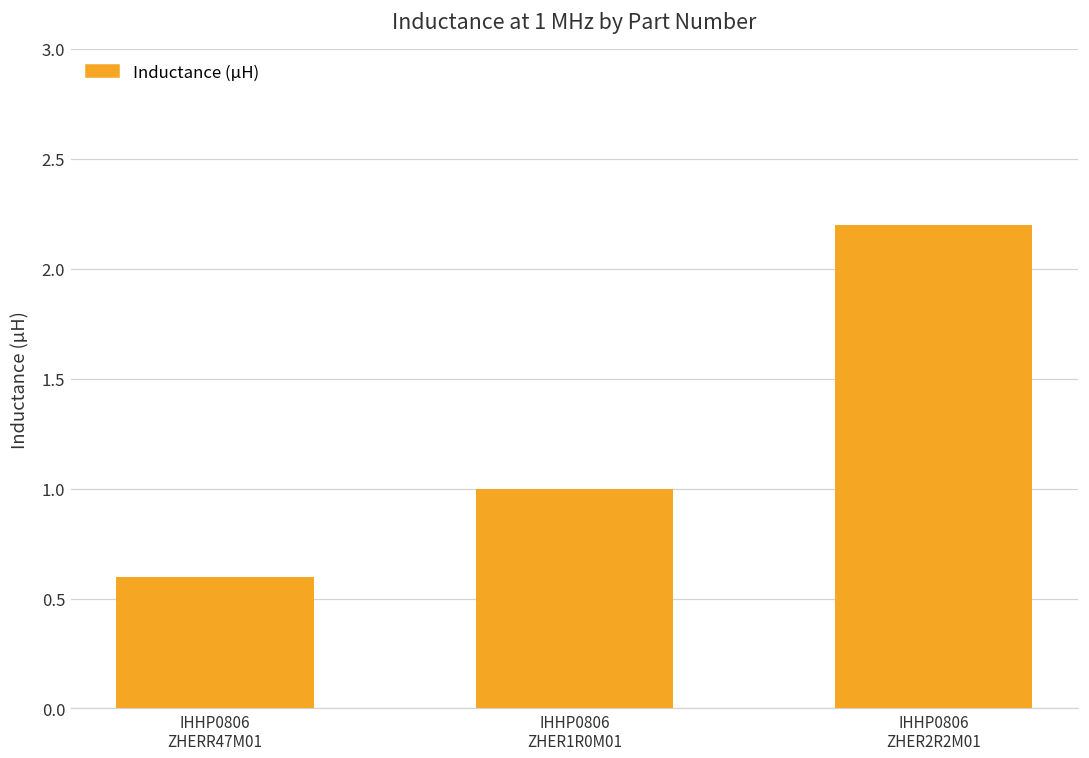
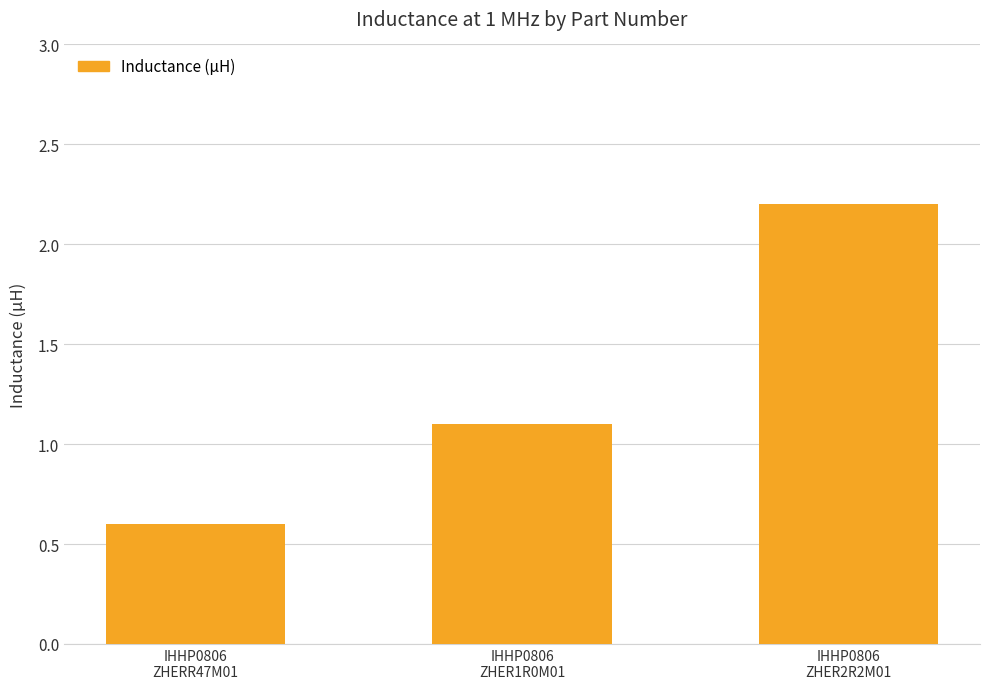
  {
    "IHHP0806 ZHERR47M01": 0.6,
-   "IHHP0806 ZHER1R0M01": 1.0,
+   "IHHP0806 ZHER1R0M01": 1.1,
    "IHHP0806 ZHER2R2M01": 2.2
  }
